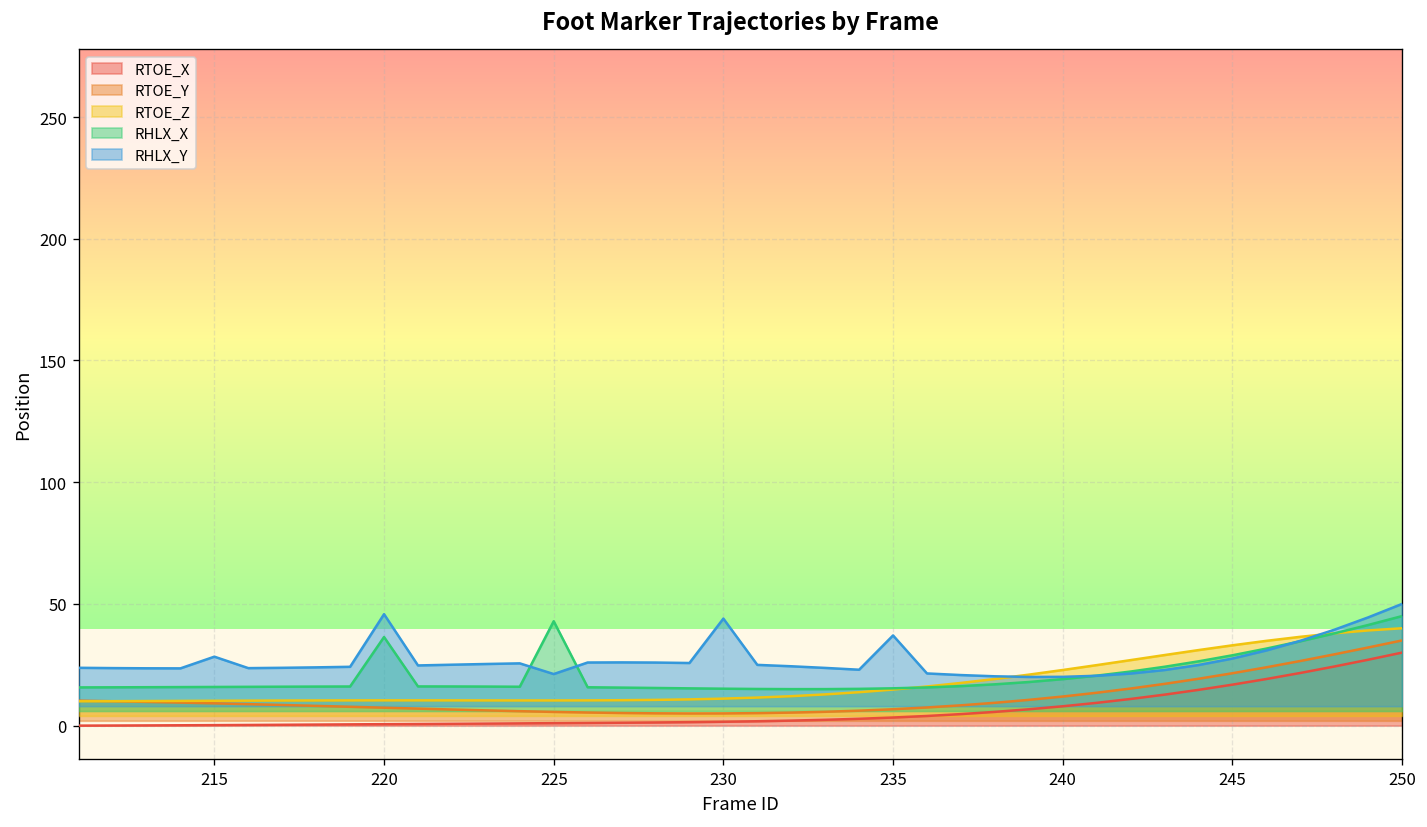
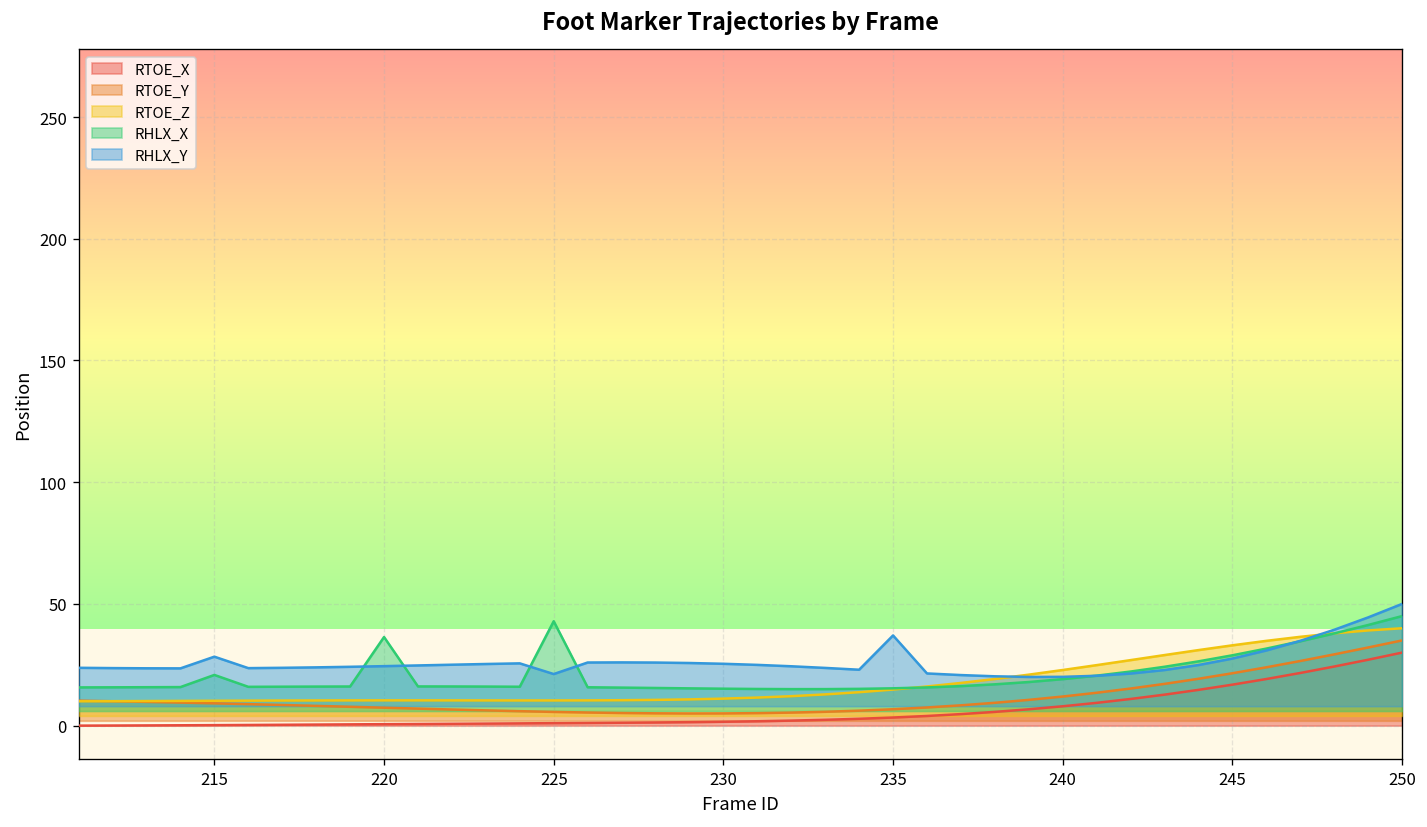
  {
    "RHLX_X": {
-     "215": 16,
+     "215": 21,
      "220": 36,
      "225": 43,
      "230": 15,
      "245": 29,
      "250": 45
    },
    "RHLX_Y": {
      "215": 28,
-     "220": 46,
+     "220": 24,
      "225": 21,
-     "230": 44,
+     "230": 25,
      "235": 37,
      "245": 28,
      "250": 50
    }
  }
